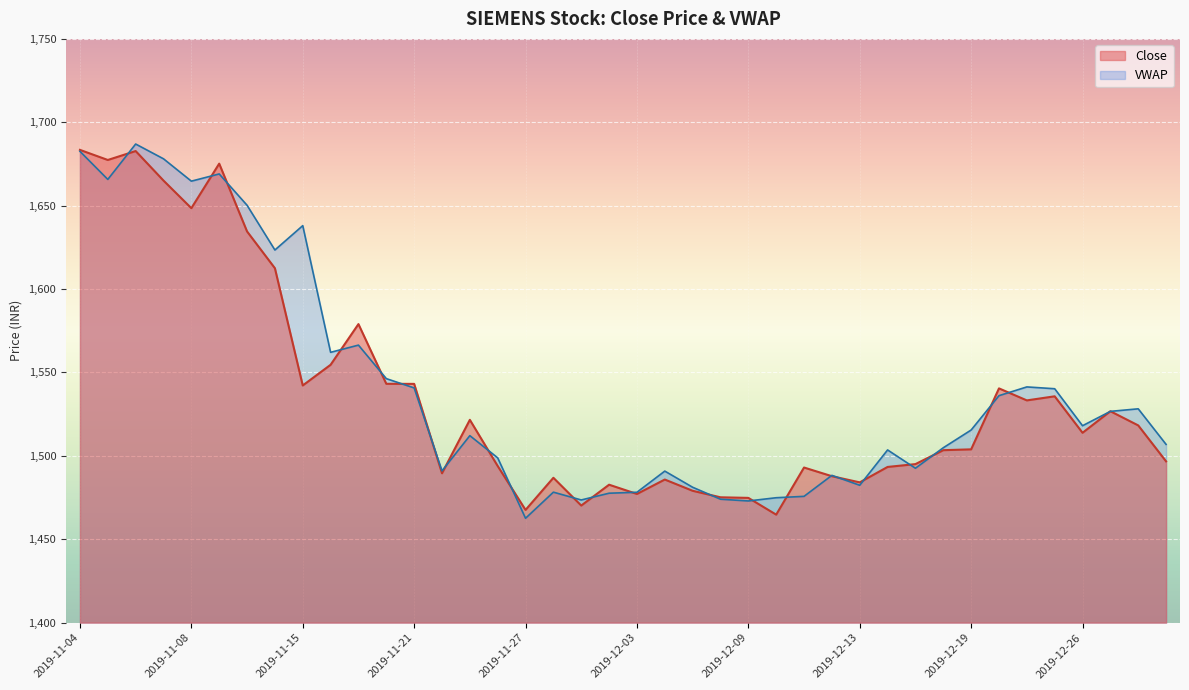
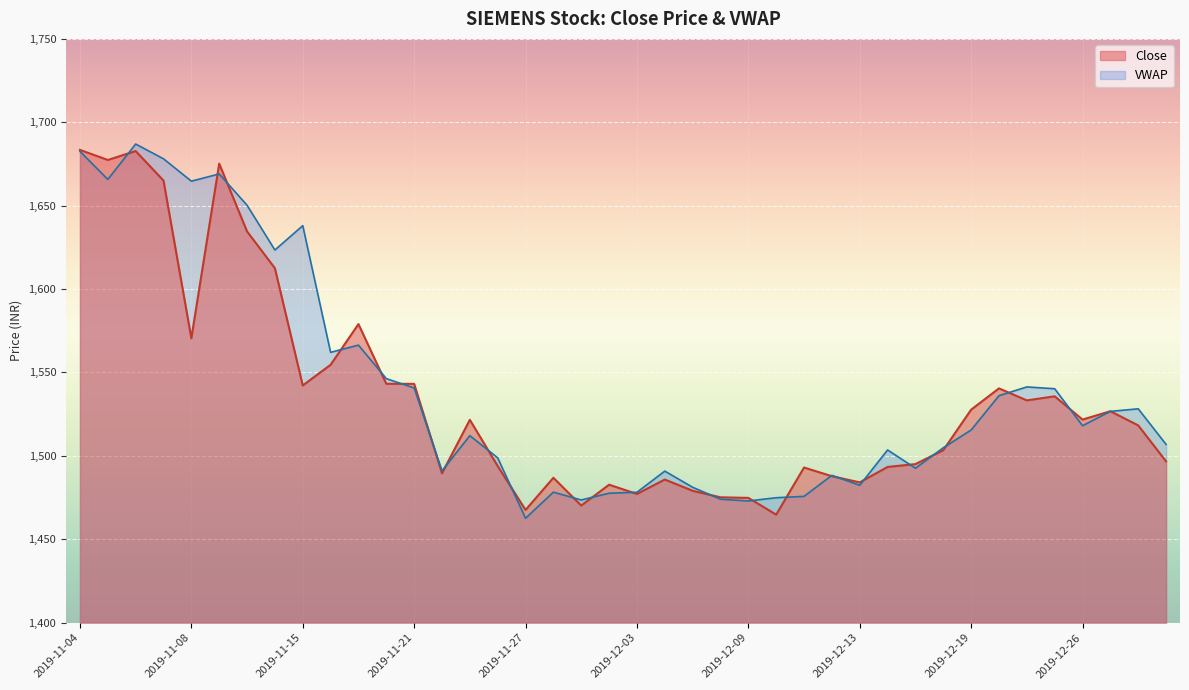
  {
    "Close": {
-     "2019-11-08": "1,649",
+     "2019-11-08": "1,571",
      "2019-11-15": "1,542",
      "2019-11-21": "1,543",
      "2019-11-27": "1,468",
      "2019-12-09": "1,475",
      "2019-12-13": "1,484",
-     "2019-12-19": "1,504",
-     "2019-12-26": "1,514"
+     "2019-12-19": "1,528",
+     "2019-12-26": "1,522"
    },
    "VWAP": {
      "2019-11-08": "1,665",
      "2019-11-15": "1,638",
      "2019-11-21": "1,541",
      "2019-11-27": "1,463",
      "2019-12-09": "1,473",
      "2019-12-13": "1,482",
      "2019-12-19": "1,515",
      "2019-12-26": "1,518"
    }
  }
